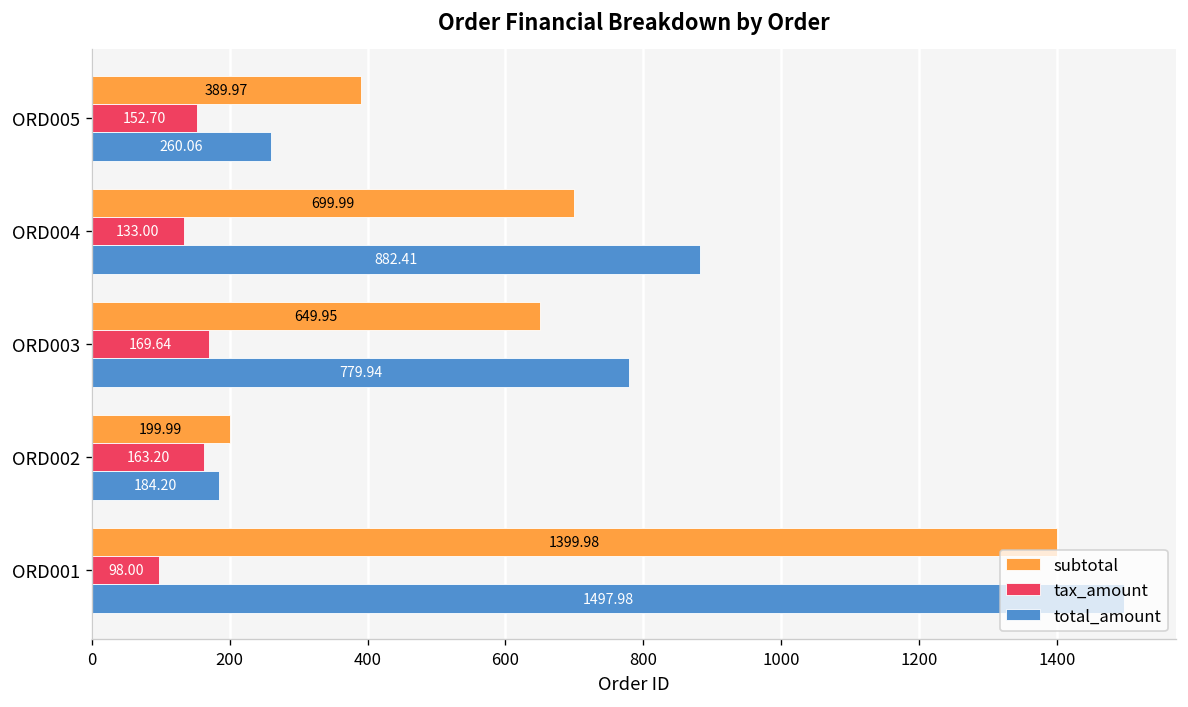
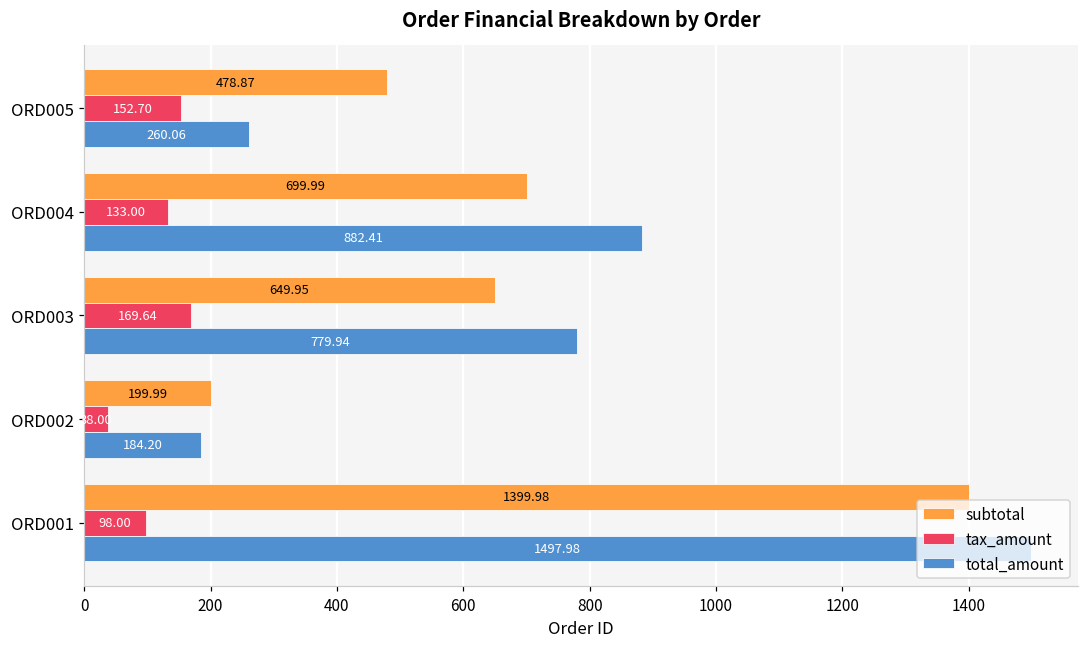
  {
    "subtotal": {
-     "ORD005": 389.97,
+     "ORD005": 478.87,
      "ORD004": 699.99,
      "ORD003": 649.95,
      "ORD002": 199.99,
      "ORD001": 1399.98
    },
    "tax_amount": {
      "ORD005": 152.70,
      "ORD004": 133.00,
      "ORD003": 169.64,
-     "ORD002": 163.20,
+     "ORD002": 38.00,
      "ORD001": 98.00
    },
    "total_amount": {
      "ORD005": 260.06,
      "ORD004": 882.41,
      "ORD003": 779.94,
      "ORD002": 184.20
    }
  }
